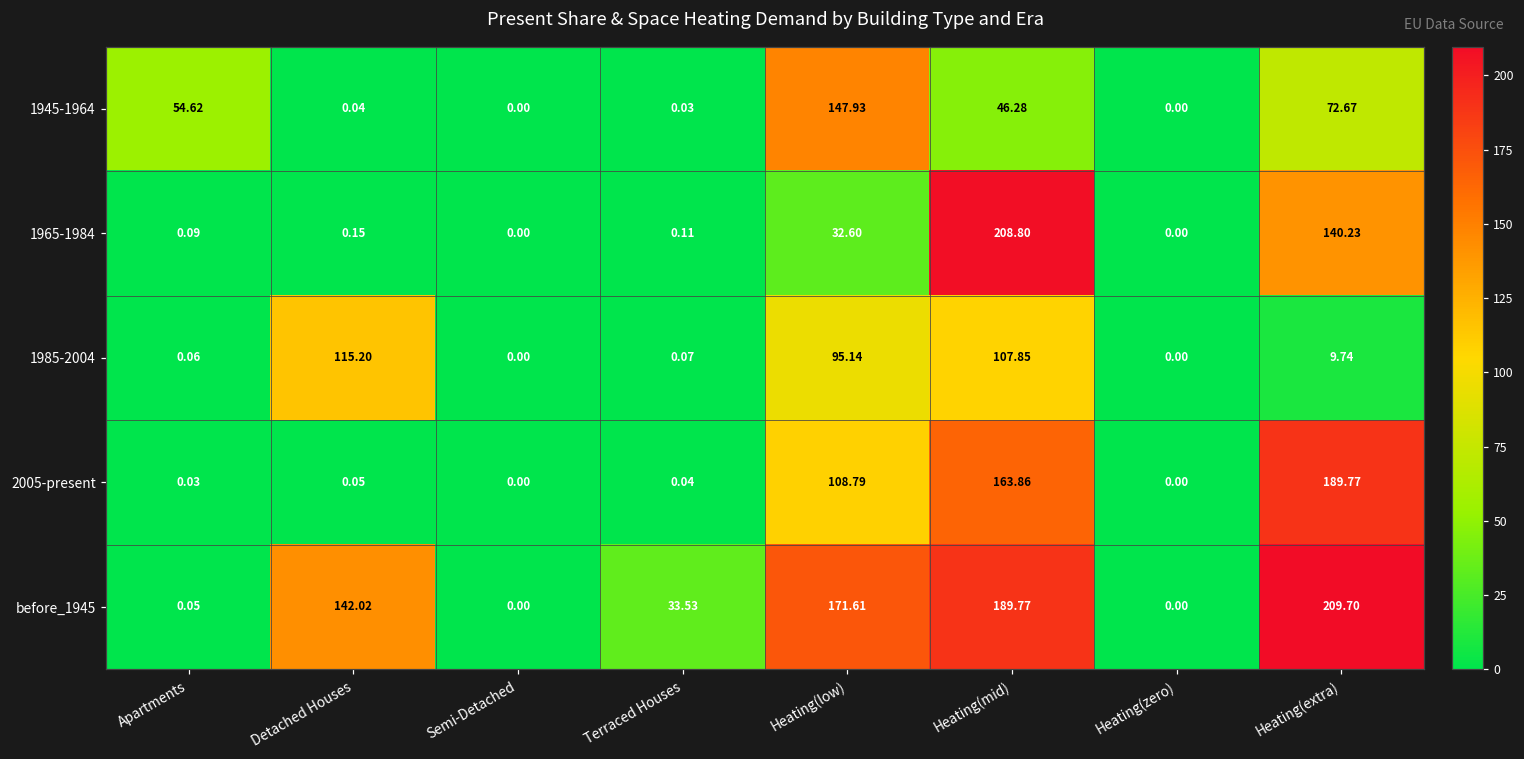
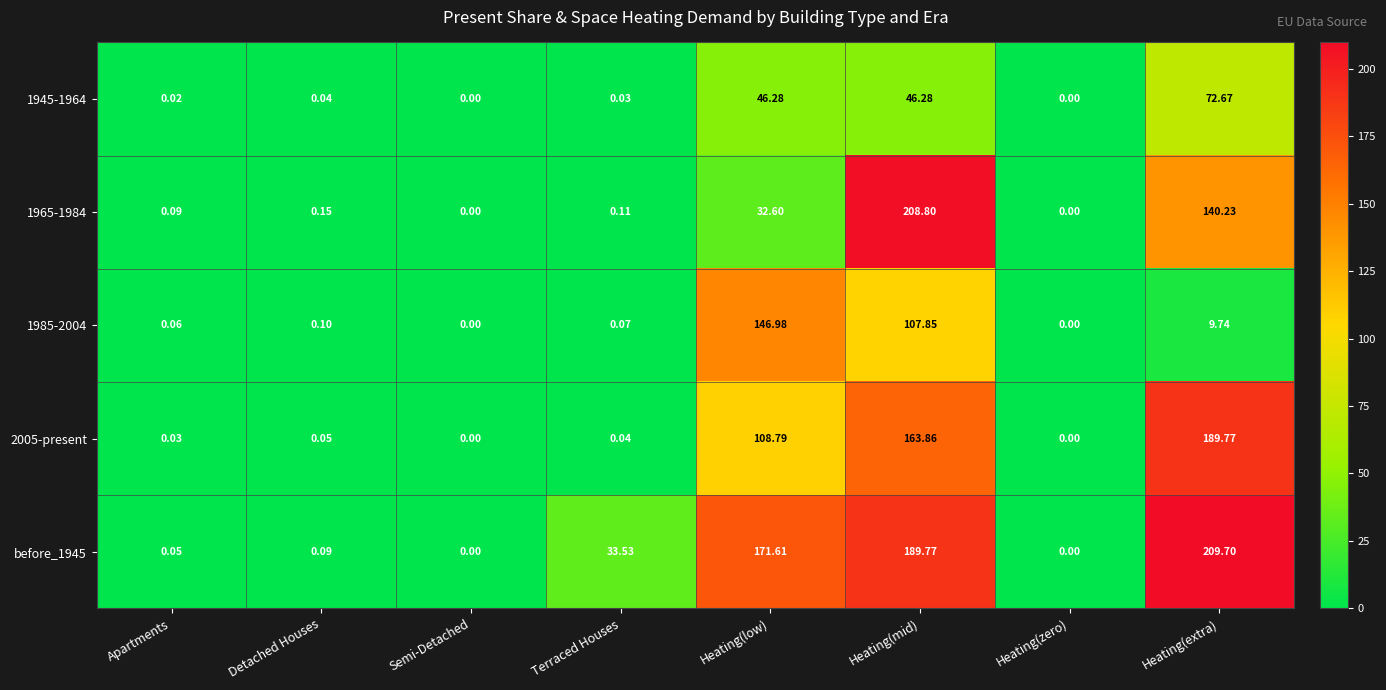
  {
    "1945-1964": {
-     "Apartments": 54.62,
+     "Apartments": 0.02,
      "Detached Houses": 0.04,
      "Semi-Detached": 0.00,
      "Terraced Houses": 0.03,
-     "Heating(low)": 147.93,
+     "Heating(low)": 46.28,
      "Heating(mid)": 46.28,
      "Heating(zero)": 0.00,
      "Heating(extra)": 72.67
    },
    "1965-1984": {
      "Apartments": 0.09,
      "Detached Houses": 0.15,
      "Semi-Detached": 0.00,
      "Terraced Houses": 0.11,
      "Heating(low)": 32.60,
      "Heating(mid)": 208.80,
      "Heating(zero)": 0.00,
      "Heating(extra)": 140.23
    },
    "1985-2004": {
      "Apartments": 0.06,
-     "Detached Houses": 115.20,
+     "Detached Houses": 0.10,
      "Semi-Detached": 0.00,
      "Terraced Houses": 0.07,
-     "Heating(low)": 95.14,
+     "Heating(low)": 146.98,
      "Heating(mid)": 107.85,
      "Heating(zero)": 0.00,
      "Heating(extra)": 9.74
    },
    "2005-present": {
      "Apartments": 0.03,
      "Detached Houses": 0.05,
      "Semi-Detached": 0.00,
      "Terraced Houses": 0.04,
      "Heating(low)": 108.79,
      "Heating(mid)": 163.86,
      "Heating(zero)": 0.00,
      "Heating(extra)": 189.77
    },
    "before_1945": {
      "Apartments": 0.05,
-     "Detached Houses": 142.02,
+     "Detached Houses": 0.09,
      "Semi-Detached": 0.00,
      "Terraced Houses": 33.53,
      "Heating(low)": 171.61,
      "Heating(mid)": 189.77,
      "Heating(zero)": 0.00,
      "Heating(extra)": 209.70
    }
  }
